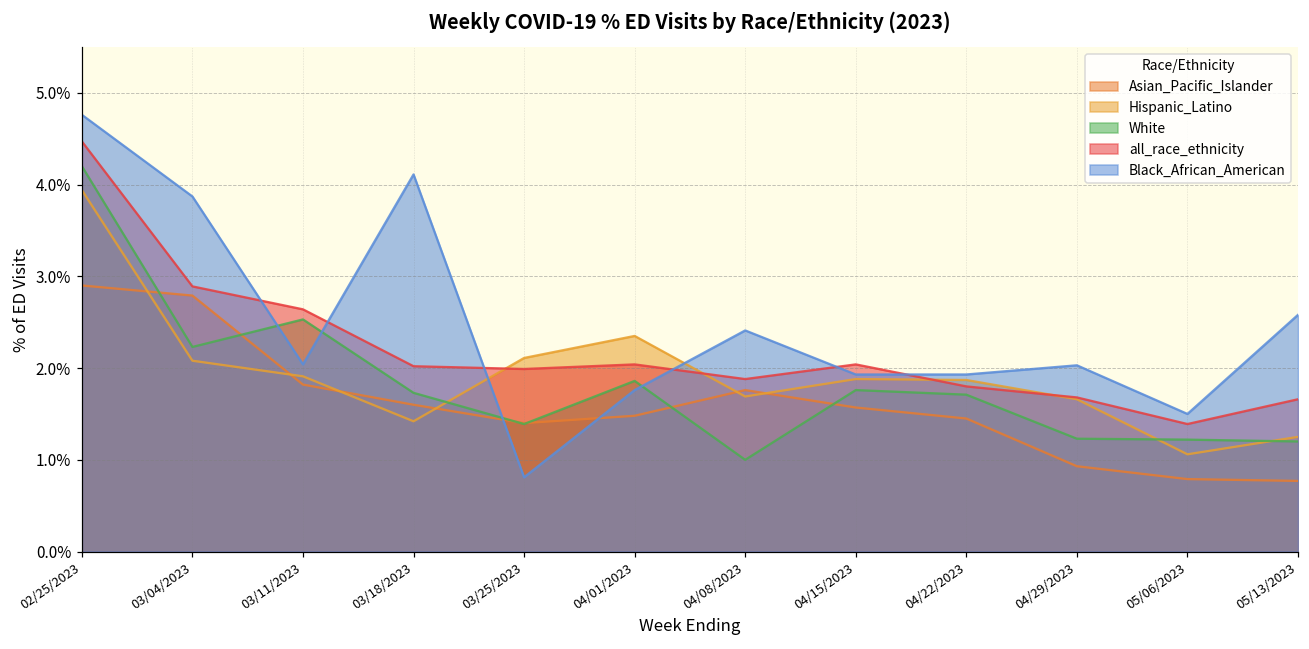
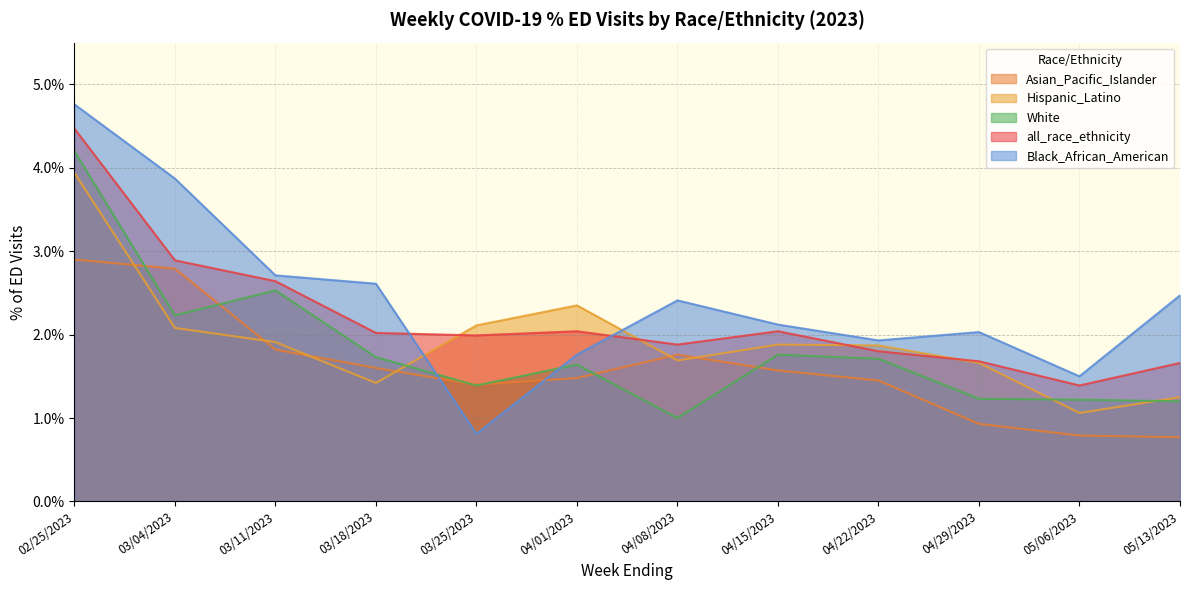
  {
    "White": {
      "02/25/2023": "4.2%",
      "03/04/2023": "2.2%",
      "03/11/2023": "2.5%",
      "03/18/2023": "1.7%",
-     "04/01/2023": "1.9%",
+     "04/01/2023": "1.6%",
      "04/08/2023": "1.0%",
      "04/15/2023": "1.8%",
      "04/22/2023": "1.7%",
      "04/29/2023": "1.2%",
      "05/06/2023": "1.2%",
      "05/13/2023": "1.2%"
    },
    "Black_African_American": {
      "02/25/2023": "4.8%",
      "03/04/2023": "3.9%",
-     "03/11/2023": "2.0%",
-     "03/18/2023": "4.1%",
+     "03/11/2023": "2.7%",
+     "03/18/2023": "2.6%",
      "03/25/2023": "0.8%",
      "04/01/2023": "1.8%",
      "04/08/2023": "2.4%",
-     "04/15/2023": "1.9%",
+     "04/15/2023": "2.1%",
      "04/22/2023": "1.9%",
      "04/29/2023": "2.0%",
      "05/06/2023": "1.5%",
-     "05/13/2023": "2.6%"
+     "05/13/2023": "2.5%"
    }
  }
